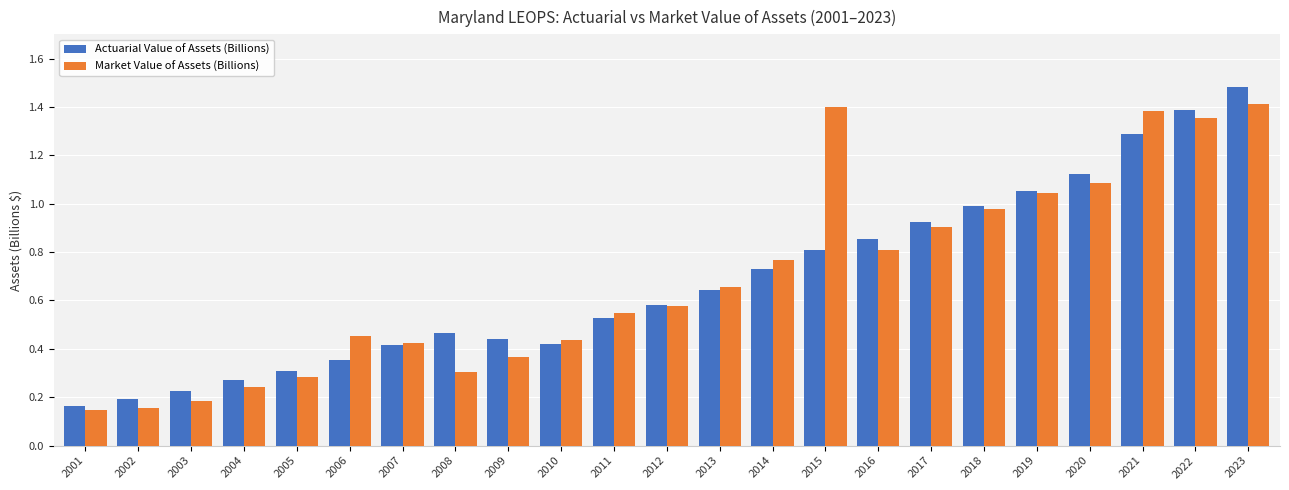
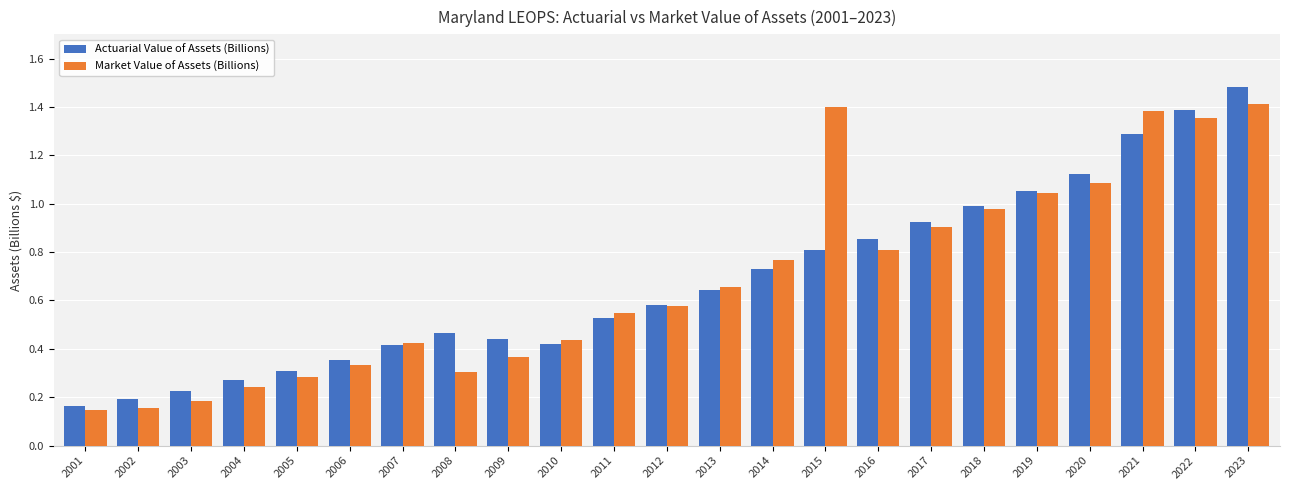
  {
    "Actuarial Value of Assets (Billions)": {
      "2001": 0.17,
      "2002": 0.19,
      "2003": 0.23,
      "2004": 0.27,
      "2005": 0.31,
      "2006": 0.35,
      "2007": 0.41,
      "2008": 0.47,
      "2009": 0.44,
      "2010": 0.42,
      "2011": 0.53,
      "2012": 0.58,
      "2013": 0.64,
      "2014": 0.73,
      "2015": 0.81,
      "2016": 0.86,
      "2017": 0.93,
      "2018": 0.99,
      "2019": 1.05,
      "2020": 1.12,
      "2021": 1.29,
      "2022": 1.39,
      "2023": 1.48
    },
    "Market Value of Assets (Billions)": {
      "2001": 0.15,
      "2002": 0.16,
      "2003": 0.19,
      "2004": 0.24,
      "2005": 0.28,
-     "2006": 0.45,
+     "2006": 0.33,
      "2007": 0.42,
      "2008": 0.30,
      "2009": 0.37,
      "2010": 0.44,
      "2011": 0.55,
      "2012": 0.58,
      "2013": 0.66,
      "2014": 0.77,
      "2015": 1.40,
      "2016": 0.81,
      "2017": 0.90,
      "2018": 0.98,
      "2019": 1.05,
      "2020": 1.09,
      "2021": 1.39,
      "2022": 1.35,
      "2023": 1.41
    }
  }
